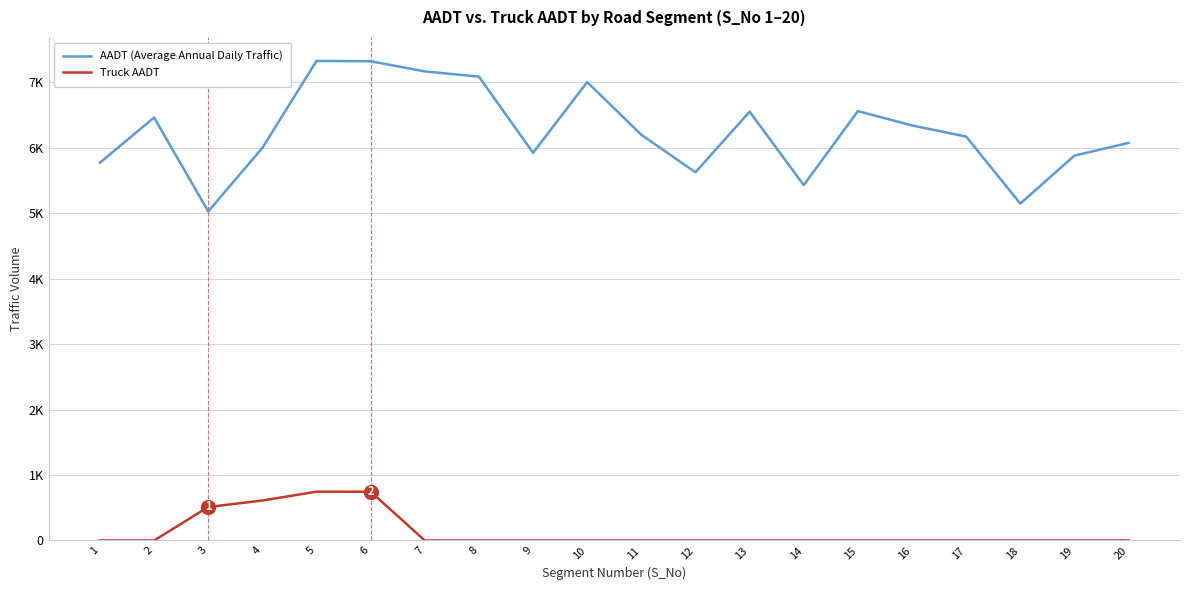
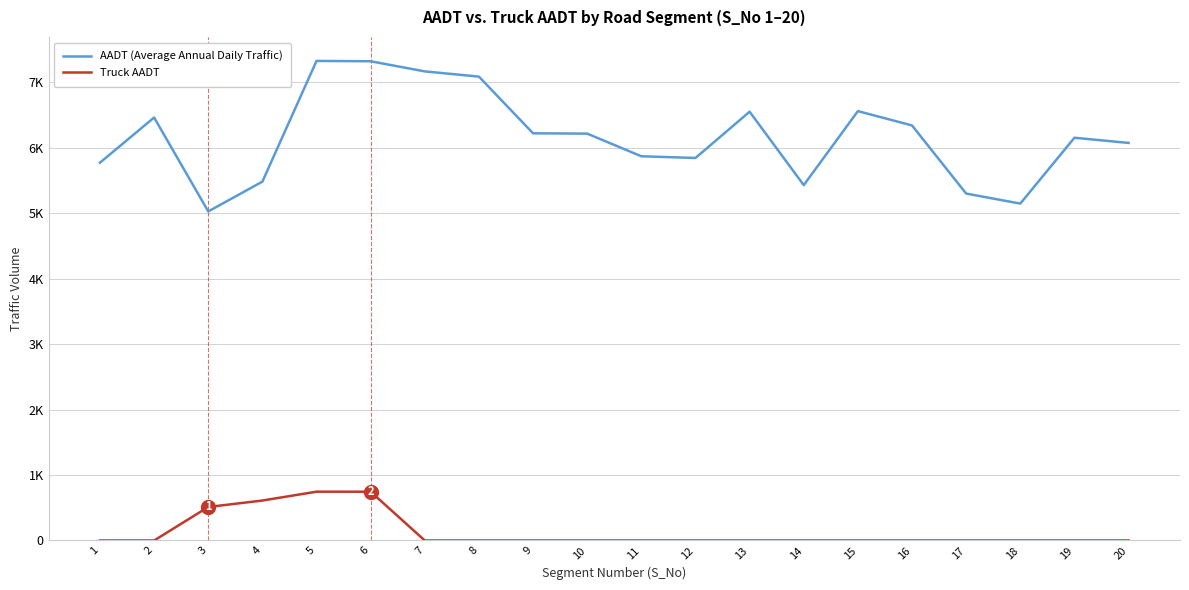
  {
    "AADT (Average Annual Daily Traffic)": {
      "1": 5800,
      "2": 6500,
      "3": 5000,
-     "4": 6000,
+     "4": 5500,
      "5": 7300,
      "6": 7300,
      "7": 7200,
      "8": 7100,
-     "9": 5900,
-     "10": 7000,
-     "11": 6200,
-     "12": 5600,
+     "9": 6200,
+     "10": 6200,
+     "11": 5900,
+     "12": 5800,
      "13": 6600,
      "14": 5400,
      "15": 6600,
      "16": 6300,
-     "17": 6200,
+     "17": 5300,
      "18": 5100,
-     "19": 5900,
+     "19": 6200,
      "20": 6100
    }
  }
